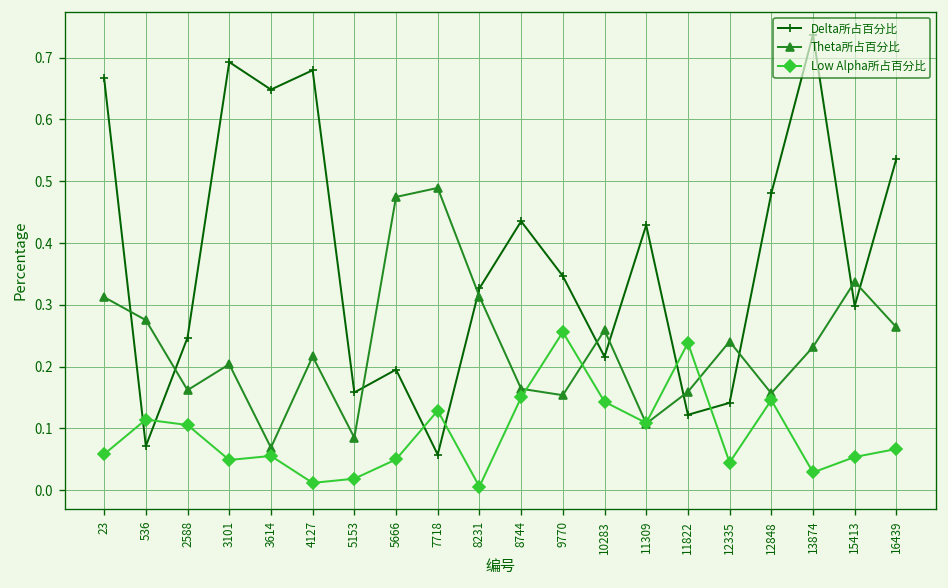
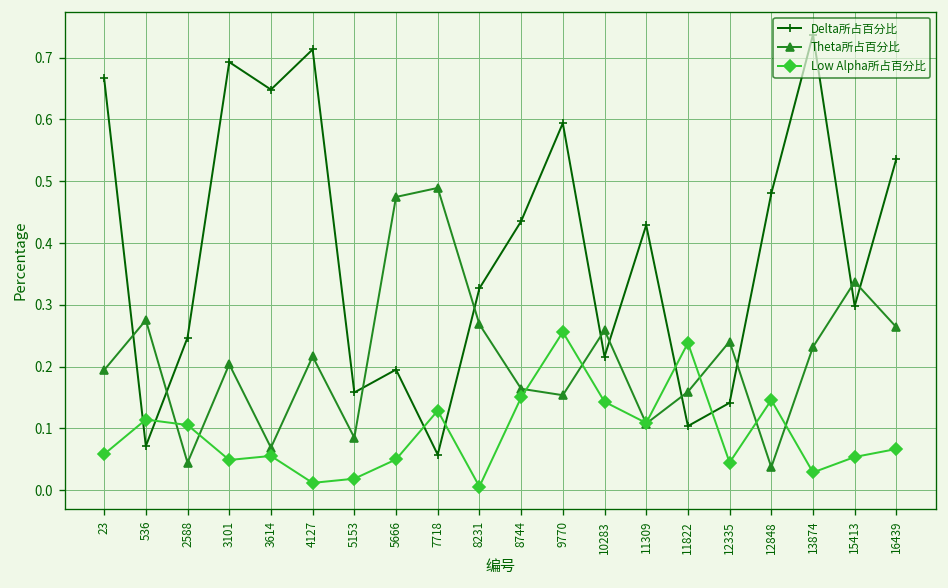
  {
    "Delta所占百分比": {
      "23": 0.67,
      "536": 0.07,
      "2588": 0.25,
      "3101": 0.69,
      "3614": 0.65,
-     "4127": 0.68,
+     "4127": 0.71,
      "5153": 0.16,
      "5666": 0.20,
      "7718": 0.06,
      "8231": 0.33,
      "8744": 0.44,
-     "9770": 0.35,
+     "9770": 0.59,
      "10283": 0.22,
      "11309": 0.43,
-     "11822": 0.12,
+     "11822": 0.10,
      "12335": 0.14,
      "12848": 0.48,
      "15413": 0.30,
      "16439": 0.54
    },
    "Theta所占百分比": {
-     "23": 0.31,
+     "23": 0.19,
      "536": 0.28,
-     "2588": 0.16,
+     "2588": 0.04,
      "3101": 0.20,
      "3614": 0.07,
      "4127": 0.22,
      "5153": 0.08,
      "5666": 0.47,
      "7718": 0.49,
-     "8231": 0.31,
+     "8231": 0.27,
      "8744": 0.16,
      "9770": 0.15,
      "10283": 0.26,
      "11822": 0.16,
      "12335": 0.24,
-     "12848": 0.16,
+     "12848": 0.04,
      "13874": 0.23,
      "15413": 0.34,
      "16439": 0.26
    },
    "Low Alpha所占百分比": {
      "23": 0.06,
      "536": 0.11,
      "2588": 0.11,
      "3101": 0.05,
      "3614": 0.06,
      "4127": 0.01,
      "5153": 0.02,
      "5666": 0.05,
      "7718": 0.13,
      "8231": 0.01,
      "8744": 0.15,
      "9770": 0.26,
      "10283": 0.14,
      "11822": 0.24,
      "12335": 0.04,
      "12848": 0.15,
      "13874": 0.03,
      "15413": 0.05,
      "16439": 0.07
    }
  }
